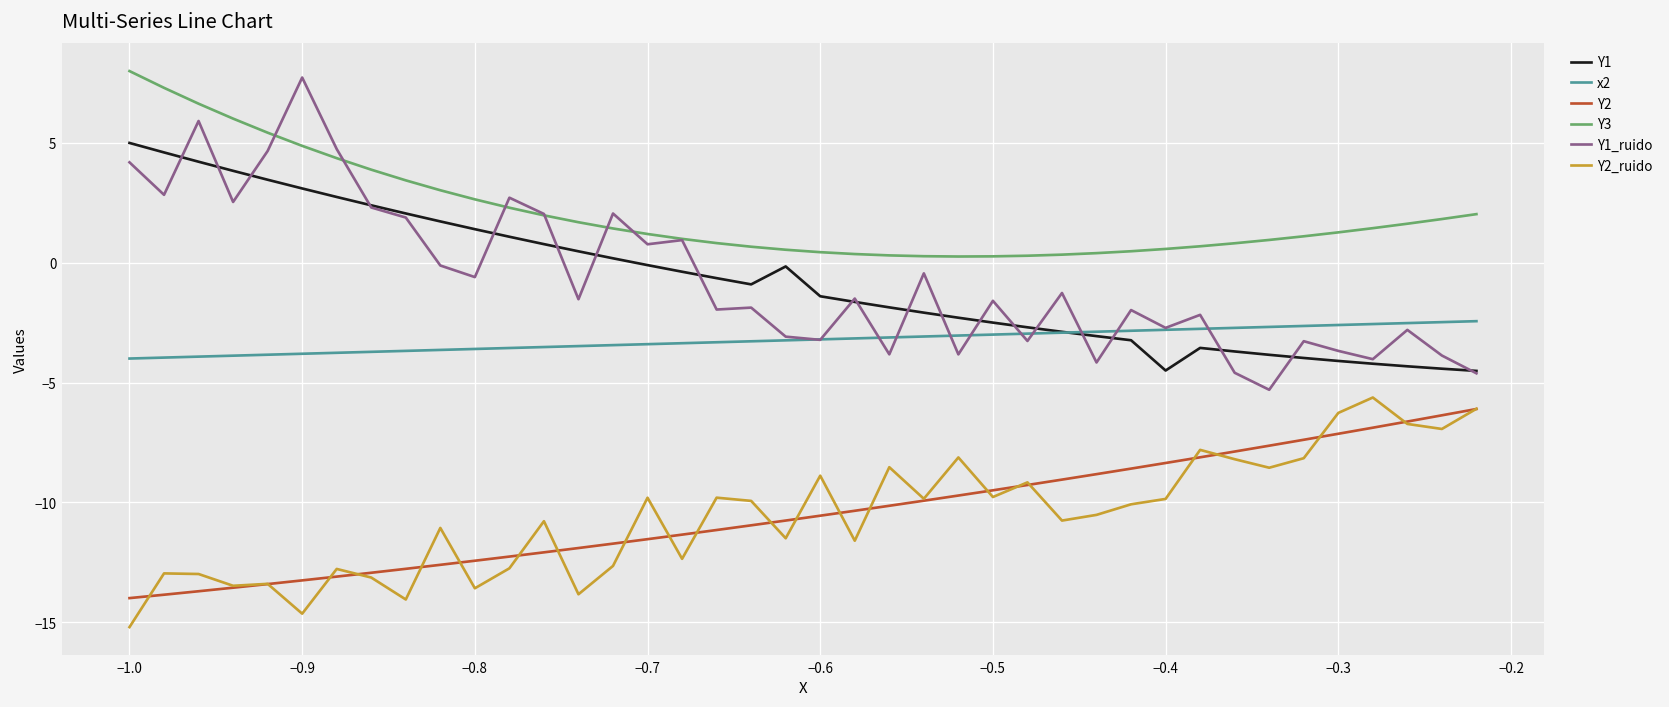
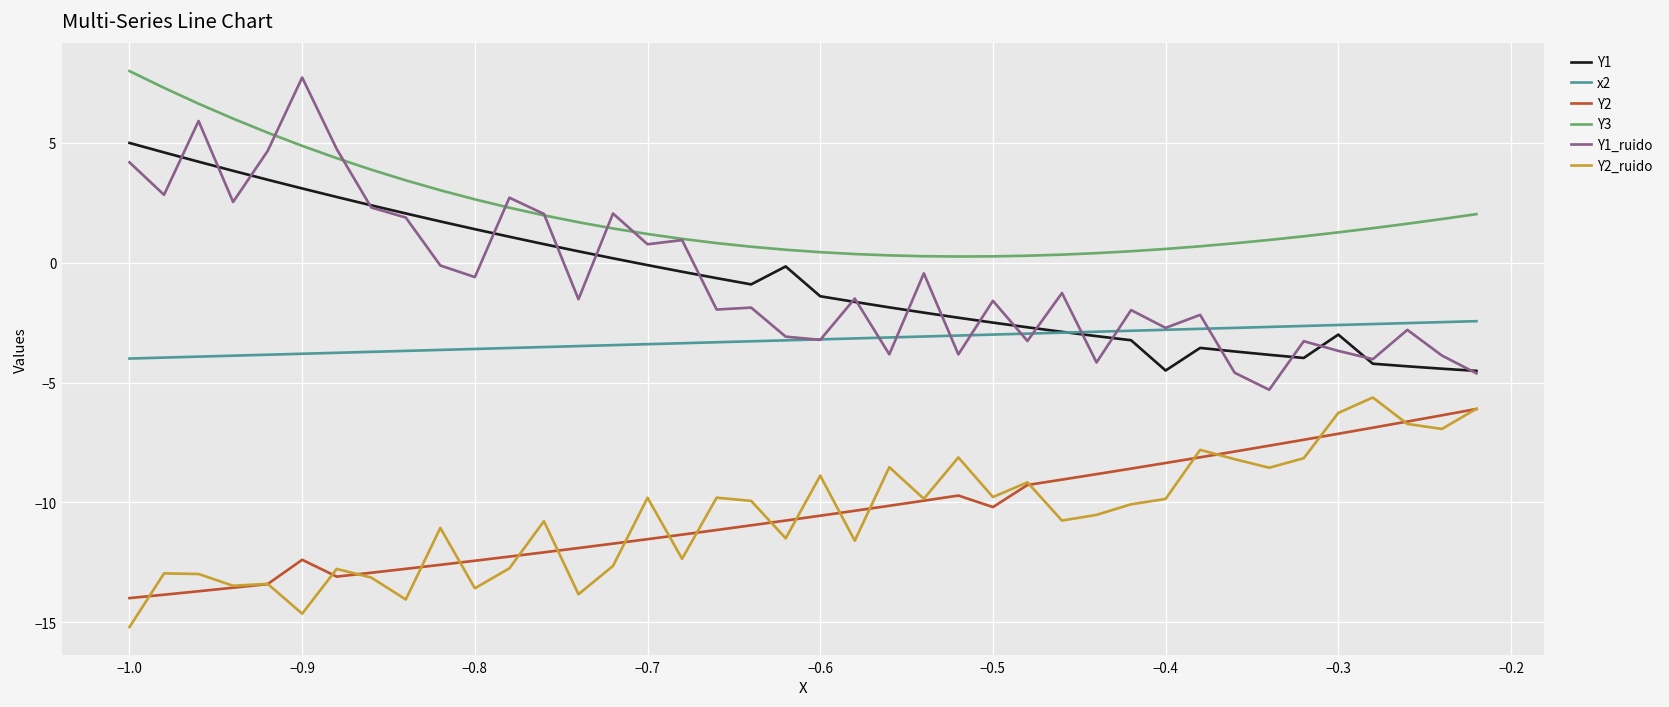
  {
    "Y1": {
      "−1.0": 5.0,
      "−0.9": 3.1,
      "−0.8": 1.4,
      "−0.7": -0.1,
      "−0.6": -1.4,
      "−0.5": -2.5,
      "−0.4": -4.5,
-     "−0.3": -4.1
+     "−0.3": -3.0
    },
    "Y2": {
      "−1.0": -14.0,
-     "−0.9": -13.3,
+     "−0.9": -12.4,
      "−0.8": -12.4,
      "−0.7": -11.5,
      "−0.6": -10.6,
-     "−0.5": -9.5,
+     "−0.5": -10.2,
      "−0.4": -8.4,
      "−0.3": -7.1
    },
    "Y1_ruido": {
      "−1.0": 4.2,
      "−0.9": 7.7,
      "−0.8": -0.6,
      "−0.7": 0.8,
      "−0.5": -1.6,
      "−0.3": -3.7
    },
    "Y2_ruido": {
      "−1.0": -15.2,
      "−0.9": -14.7,
      "−0.8": -13.6,
      "−0.7": -9.8,
      "−0.6": -8.9,
      "−0.5": -9.8,
      "−0.4": -9.9,
      "−0.3": -6.3
    }
  }
